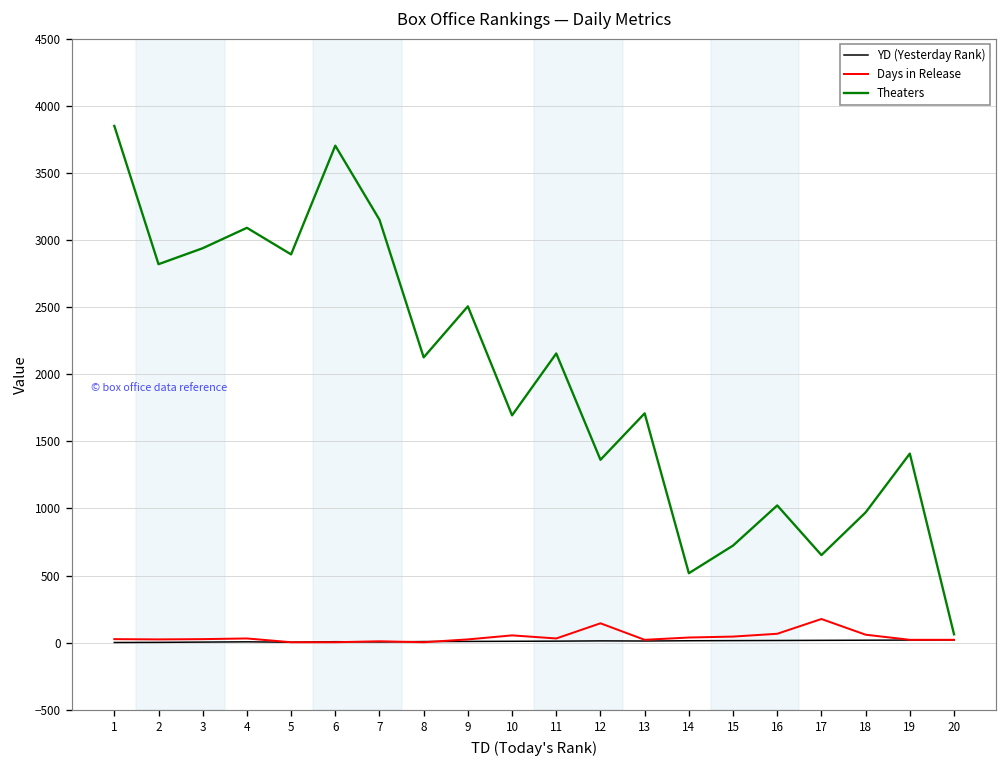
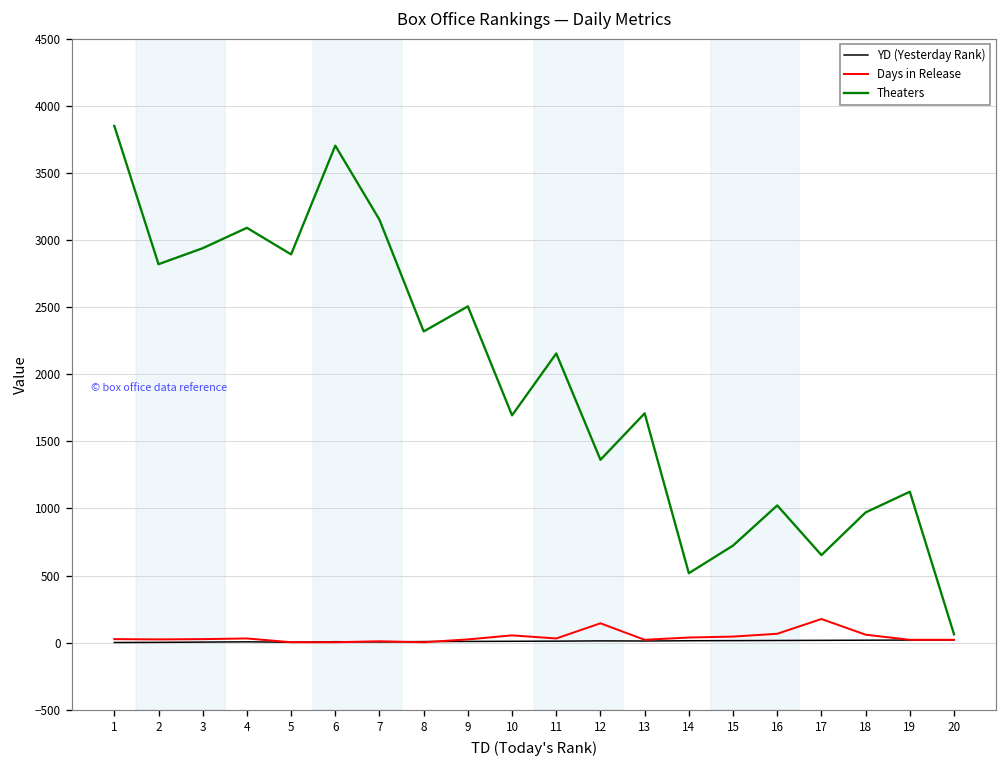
  {
    "YD (Yesterday Rank)": {
      "1": 0,
      "4": 10,
      "10": 10,
      "12": 10,
      "14": 10,
      "15": 20,
      "16": 20,
      "17": 20,
      "18": 20
    },
    "Days in Release": {
      "1": 30,
      "4": 30,
      "10": 50,
      "12": 140,
      "14": 40,
      "15": 50,
      "16": 70,
      "17": 180,
      "18": 60
    },
    "Theaters": {
      "1": 3850,
      "2": 2820,
      "3": 2940,
      "4": 3090,
      "5": 2890,
      "6": 3700,
      "7": 3150,
-     "8": 2130,
+     "8": 2320,
      "9": 2510,
      "10": 1690,
      "11": 2150,
      "12": 1360,
      "13": 1710,
      "14": 520,
      "15": 720,
      "16": 1020,
      "17": 650,
      "18": 970,
-     "19": 1410,
+     "19": 1120,
      "20": 60
    }
  }
